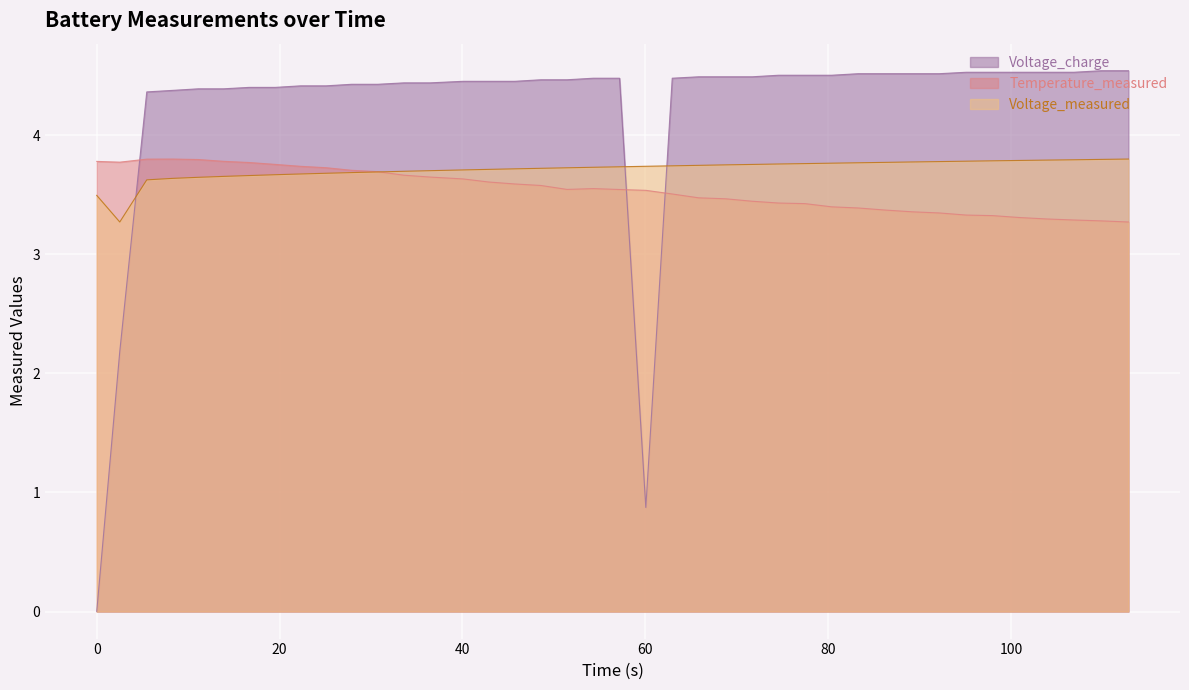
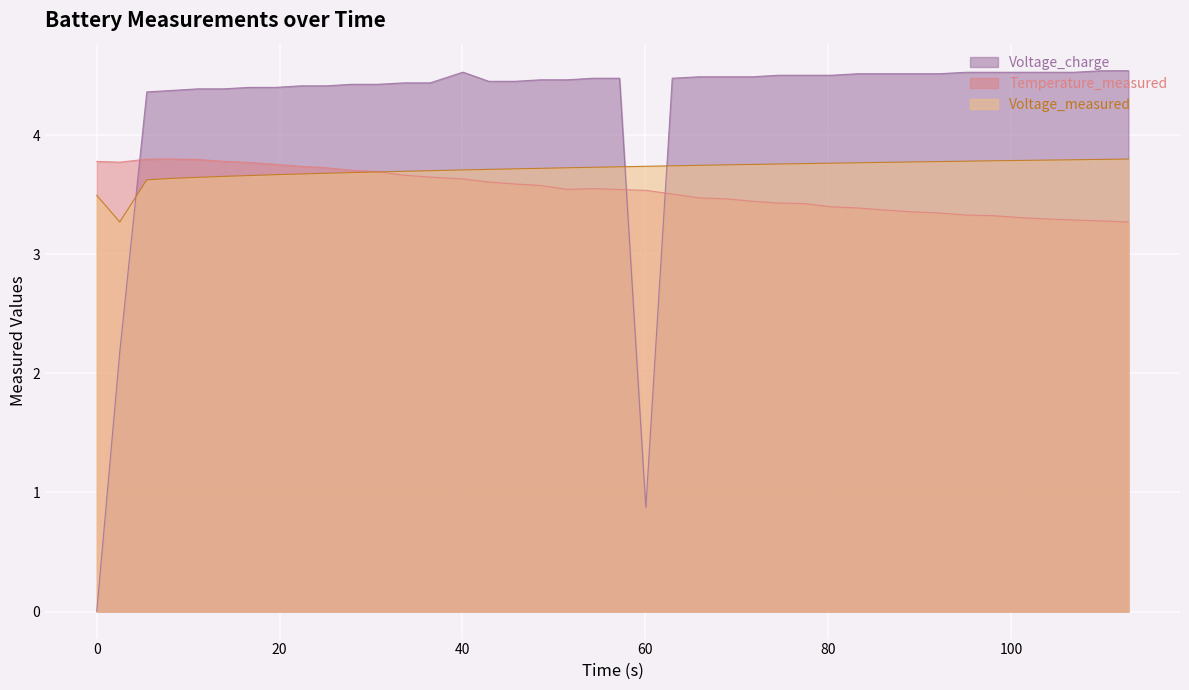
  {
    "Voltage_charge": {
      "0": 0.00,
-     "40": 4.45,
+     "40": 4.53,
      "60": 0.87
    }
  }
